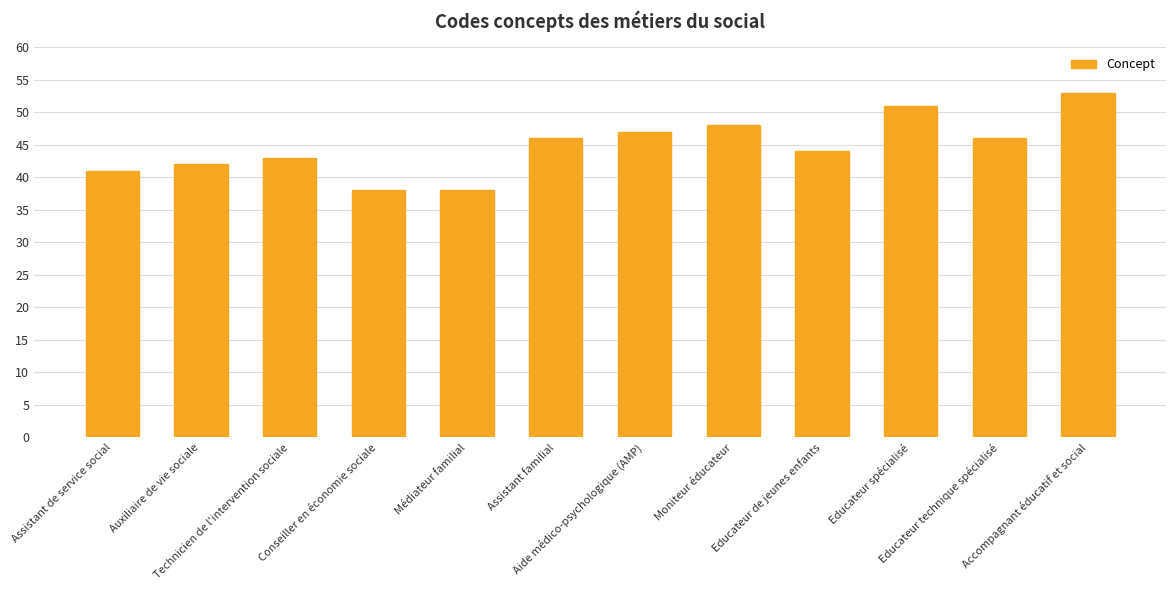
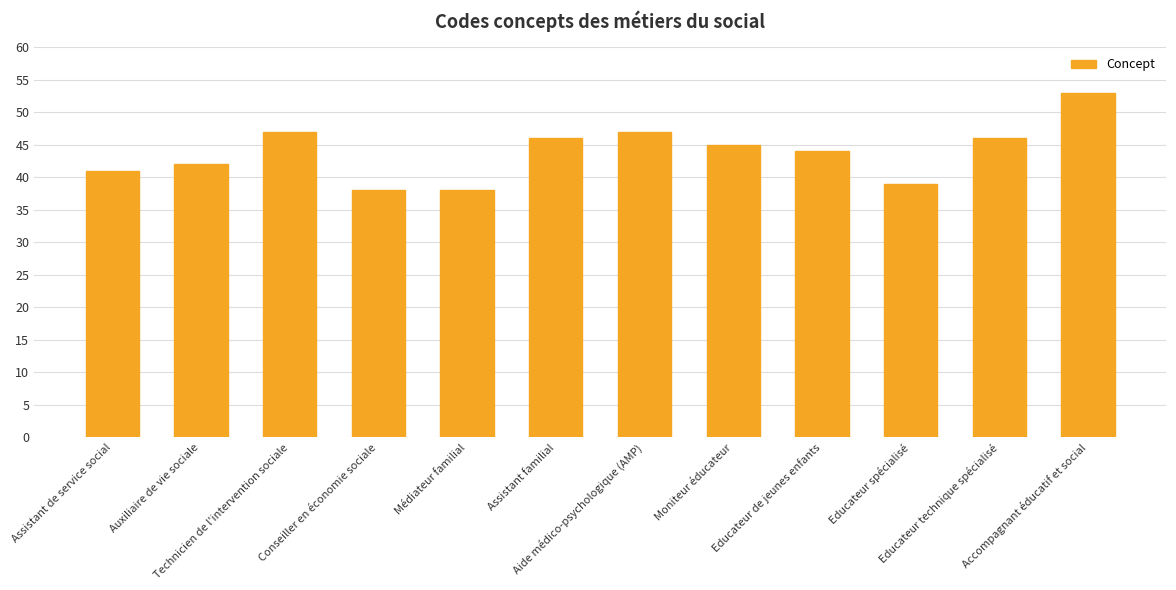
  {
    "Assistant de service social": 41,
    "Auxiliaire de vie sociale": 42,
-   "Technicien de l'intervention sociale": 43,
+   "Technicien de l'intervention sociale": 47,
    "Conseiller en économie sociale": 38,
    "Médiateur familial": 38,
    "Assistant familial": 46,
    "Aide médico-psychologique (AMP)": 47,
-   "Moniteur éducateur": 48,
+   "Moniteur éducateur": 45,
    "Educateur de jeunes enfants": 44,
-   "Educateur spécialisé": 51,
+   "Educateur spécialisé": 39,
    "Educateur technique spécialisé": 46,
    "Accompagnant éducatif et social": 53
  }
